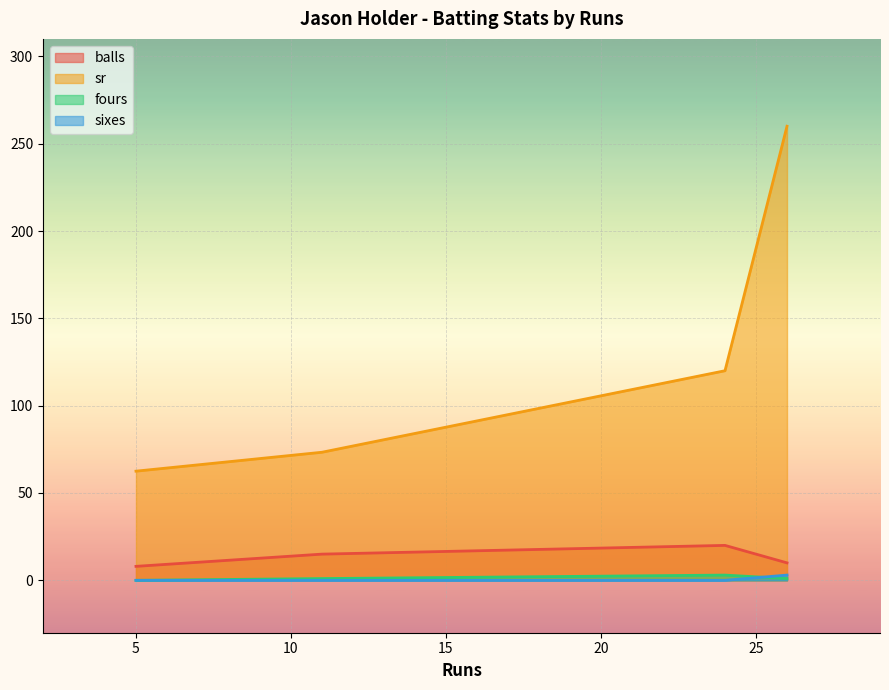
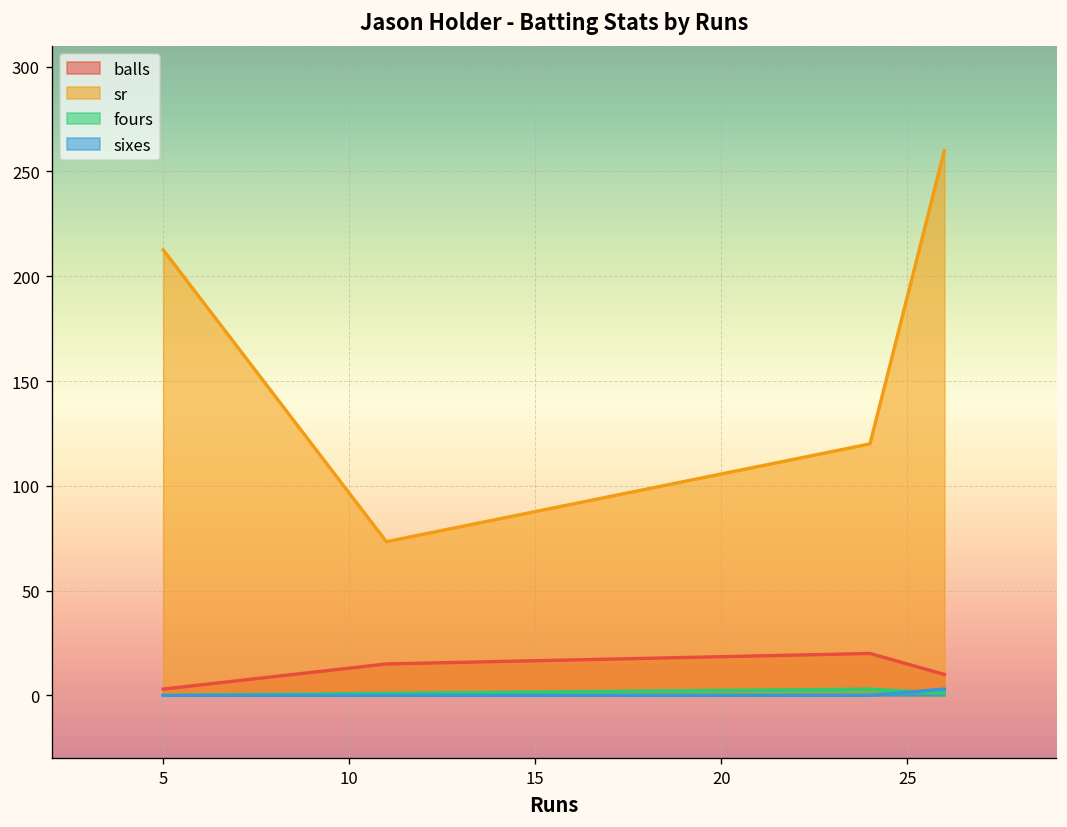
  {
    "balls": {
-     "5": 8
+     "5": 3
    },
    "sr": {
-     "5": 63
+     "5": 213
    }
  }
